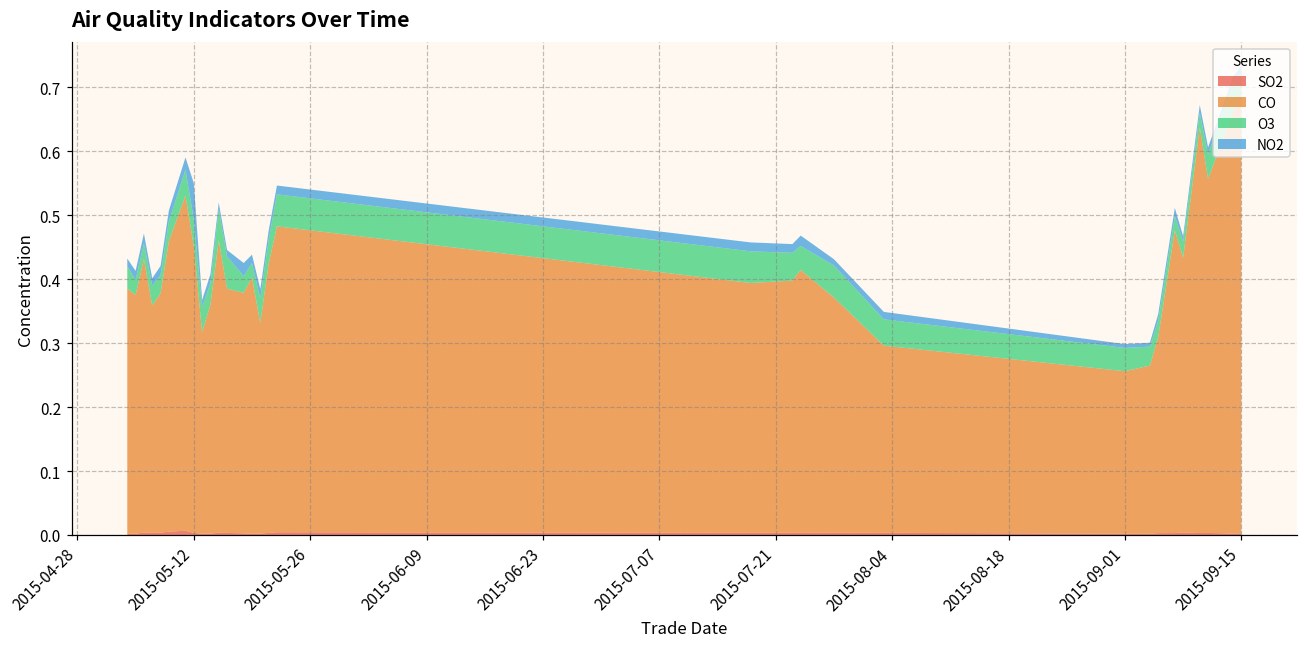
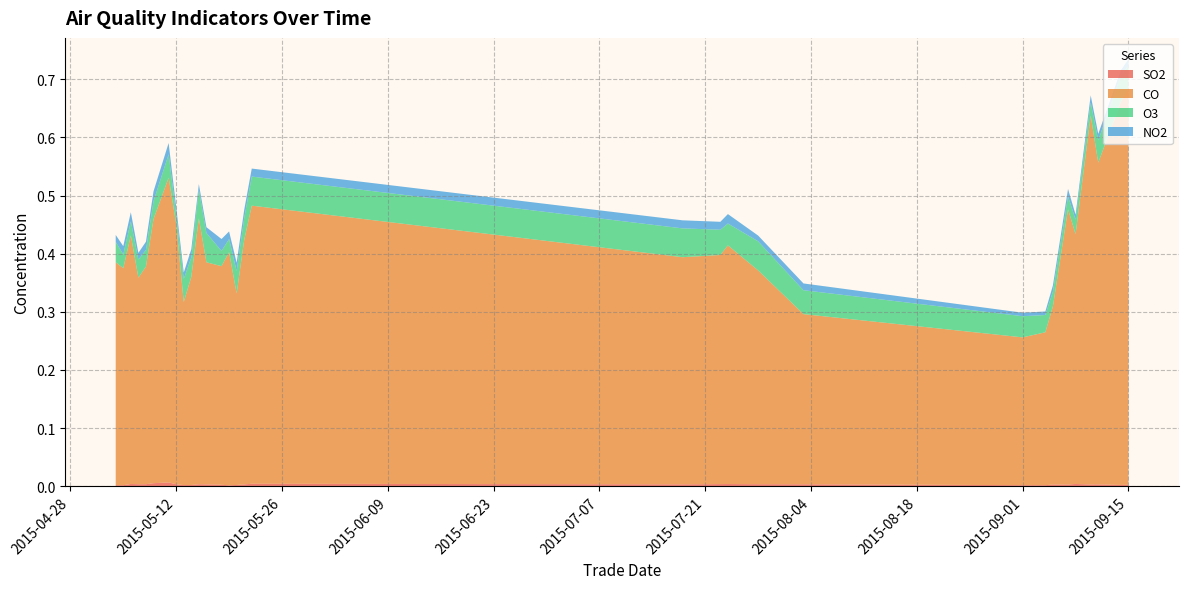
  {
    "O3": {
-     "2015-05-12": 0.04,
+     "2015-05-12": 0.02,
      "2015-09-01": 0.04
    },
    "NO2": {
-     "2015-05-12": 0.06,
+     "2015-05-12": 0.01,
      "2015-09-01": 0.01
    }
  }
